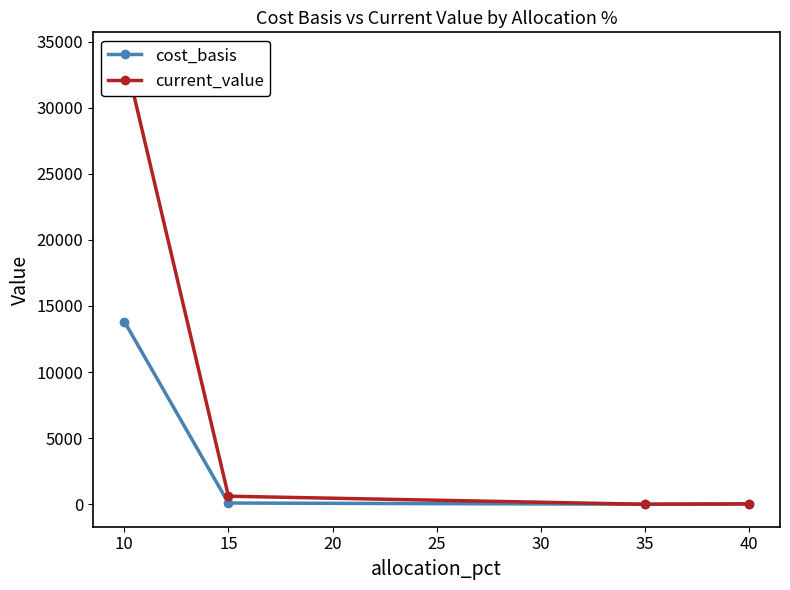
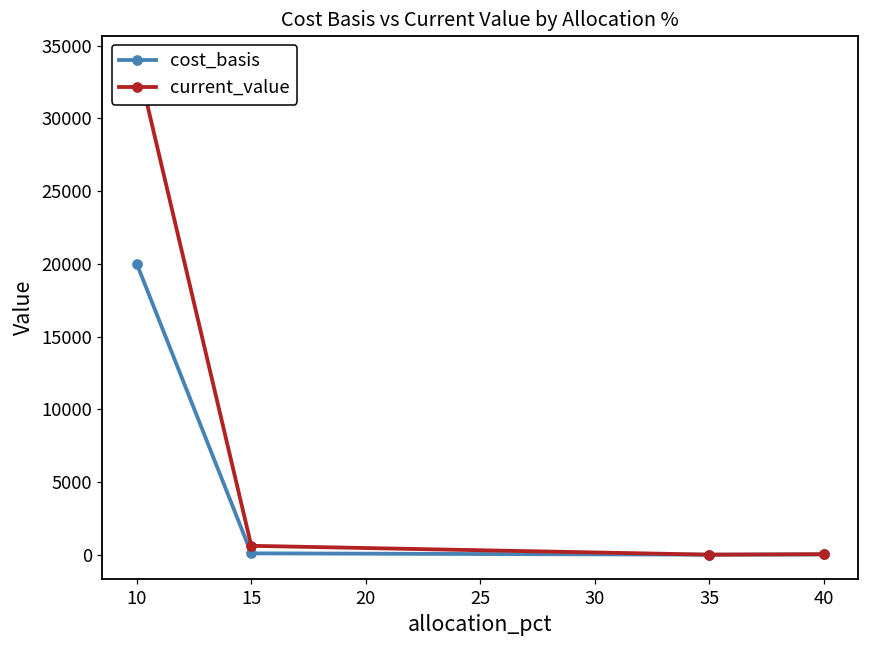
  {
    "cost_basis": {
-     "10": 13800,
+     "10": 20000,
      "15": 100
    },
    "current_value": {
      "15": 600
    }
  }
